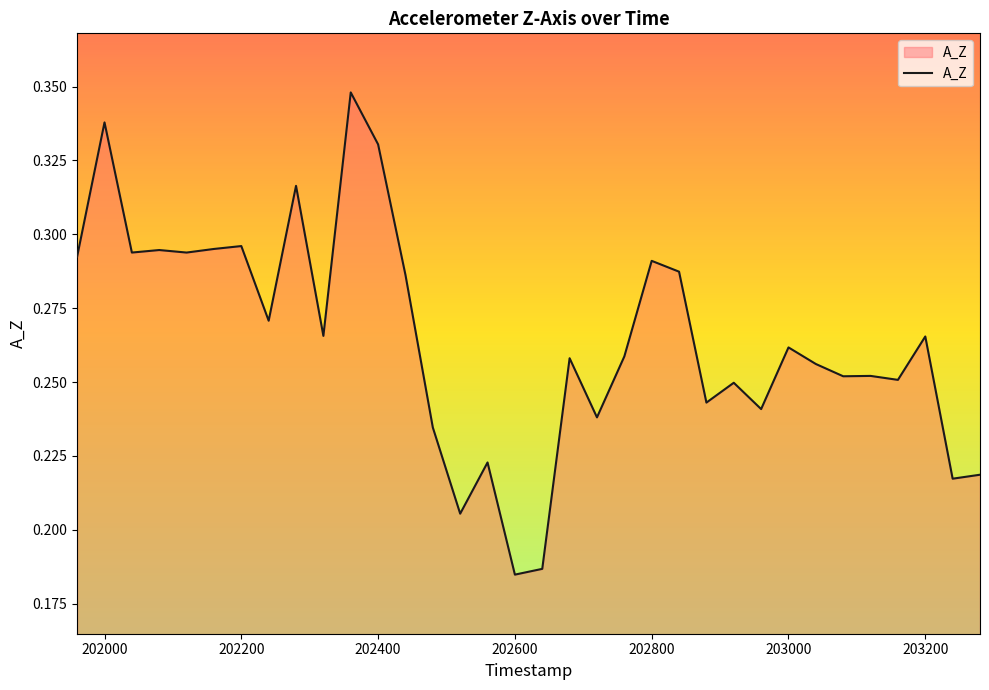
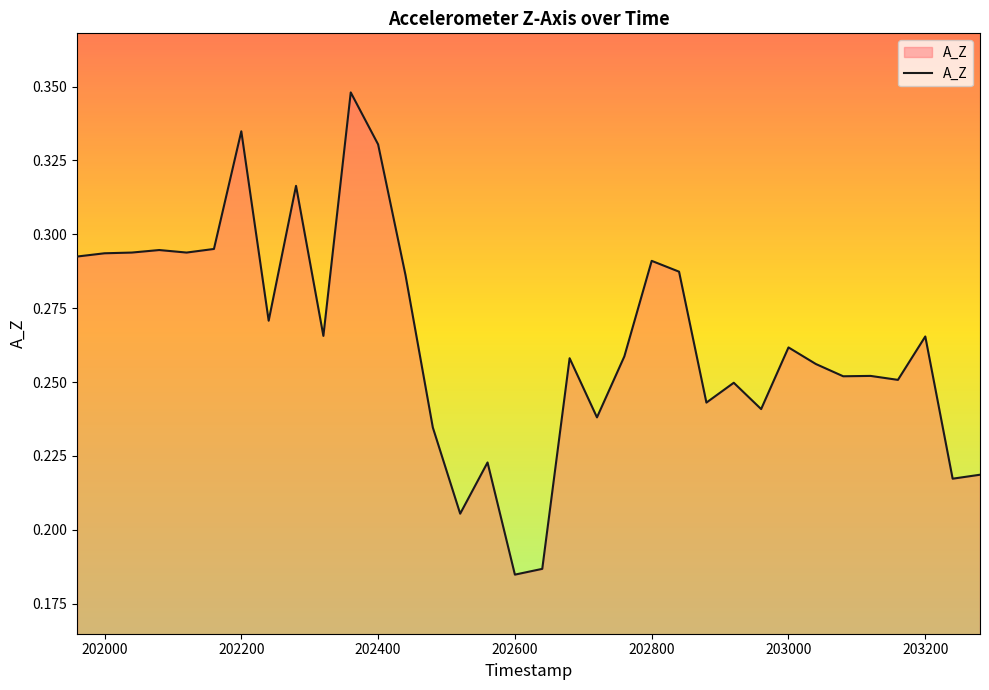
  {
-   "202000": 0.338,
-   "202200": 0.296,
+   "202000": 0.294,
+   "202200": 0.335,
    "202400": 0.330,
    "202600": 0.185,
    "202800": 0.291,
    "203000": 0.262,
    "203200": 0.265
  }
